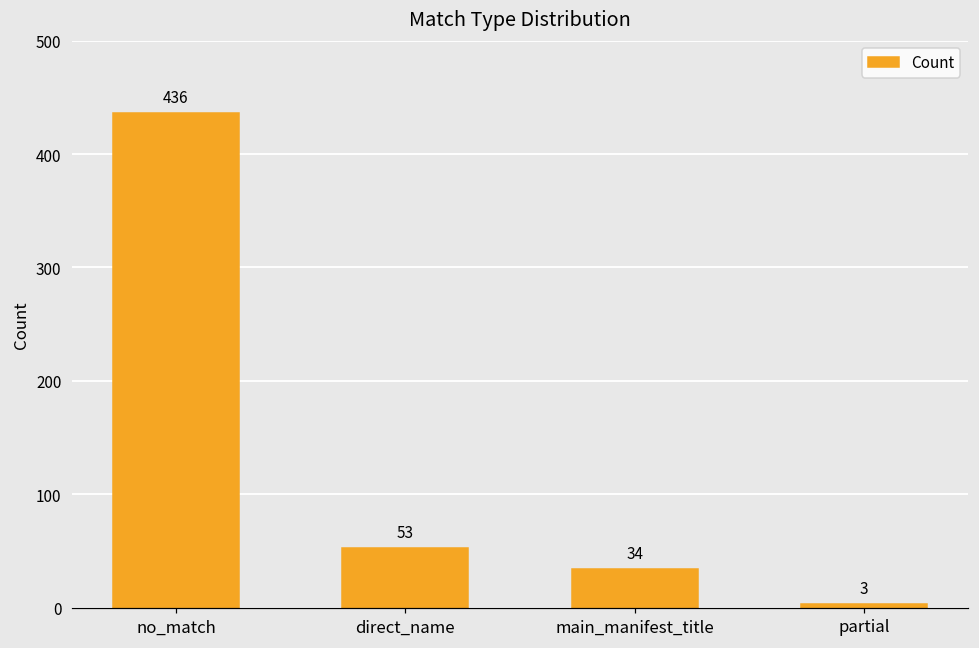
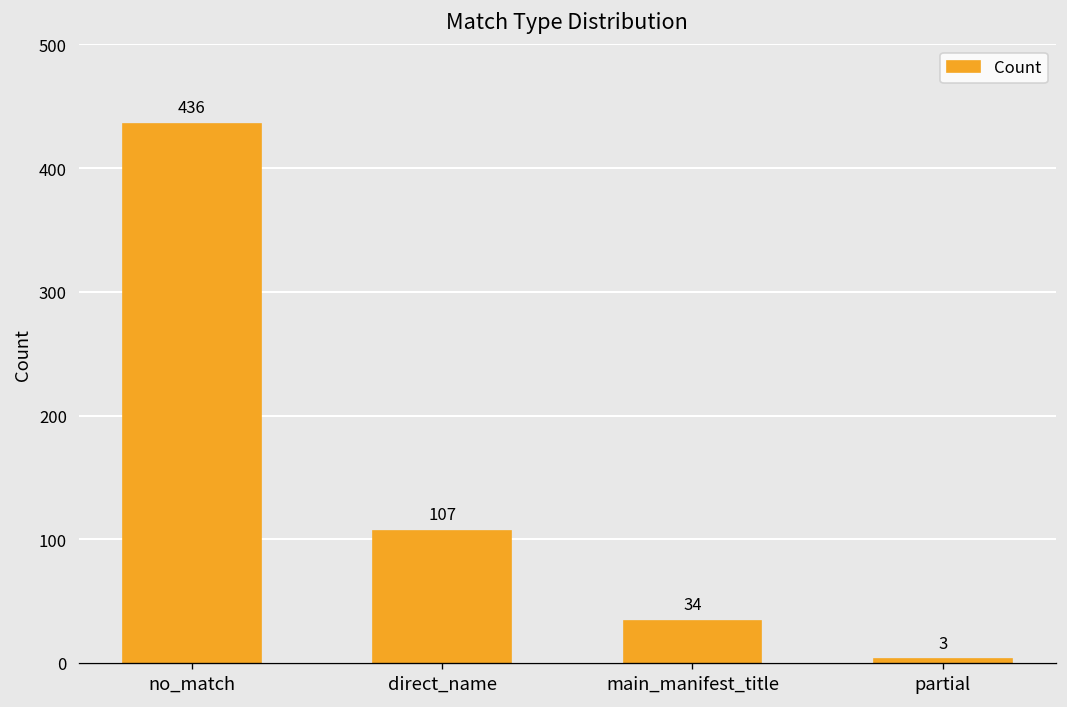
  {
    "no_match": 436,
-   "direct_name": 53,
+   "direct_name": 107,
    "main_manifest_title": 34,
    "partial": 3
  }
